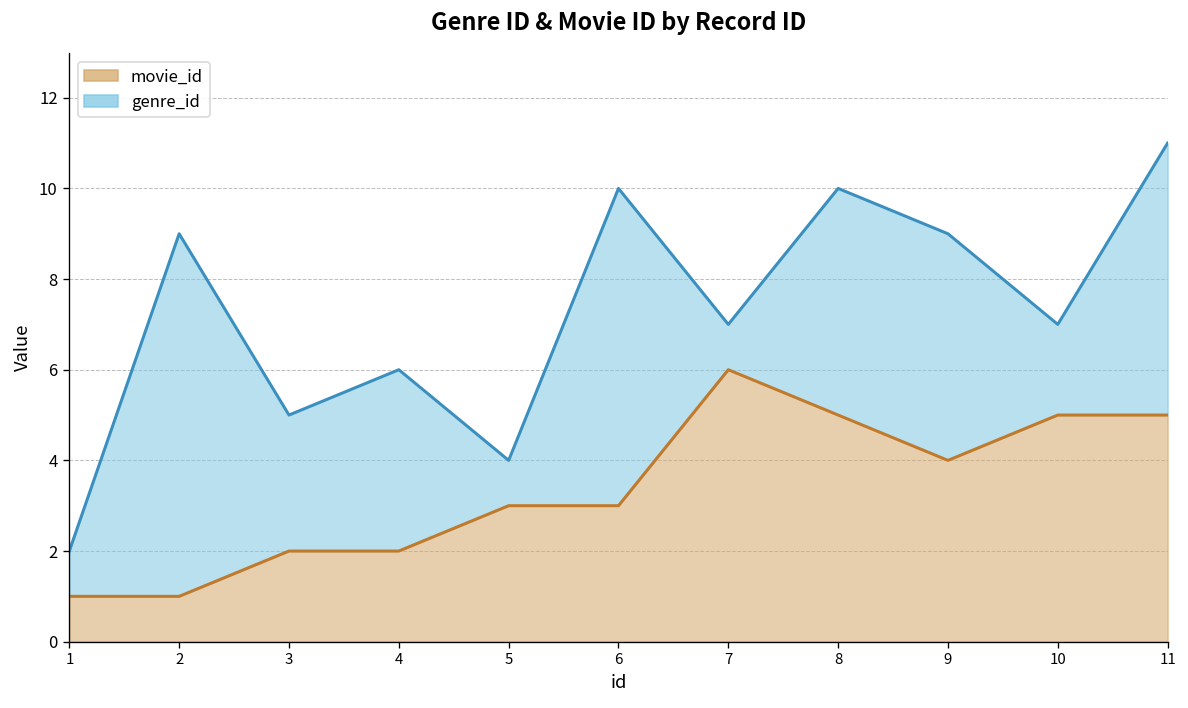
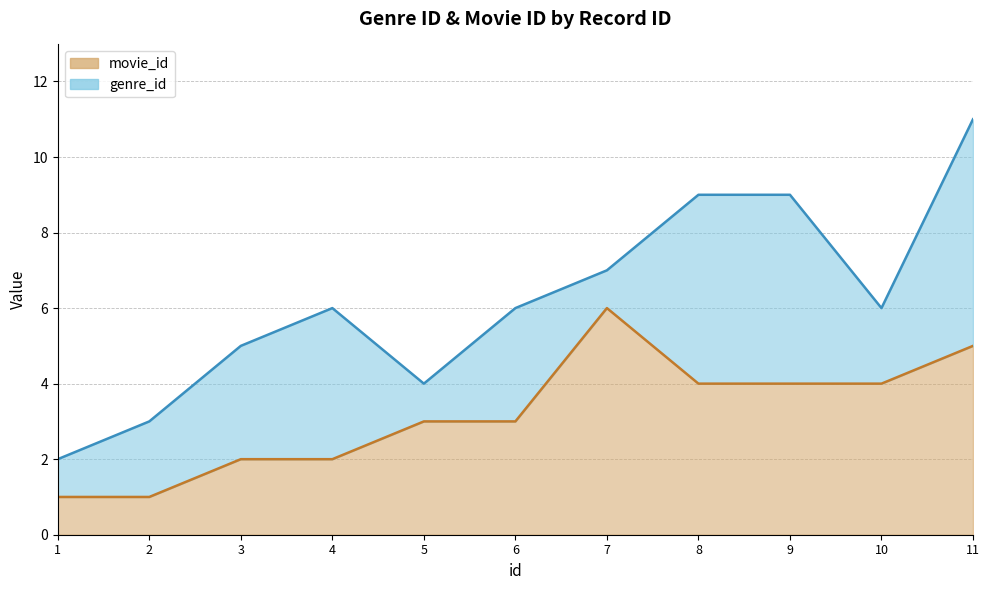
  {
    "movie_id": {
      "1": 1,
      "2": 1,
      "3": 2,
      "4": 2,
      "5": 3,
      "6": 3,
      "7": 6,
-     "8": 5,
+     "8": 4,
      "9": 4,
-     "10": 5,
+     "10": 4,
      "11": 5
    },
    "genre_id": {
      "1": 2,
-     "2": 8,
+     "2": 2,
      "3": 5,
      "4": 6,
      "5": 4,
-     "6": 7,
+     "6": 3,
      "7": 7,
      "9": 9,
      "11": 11
    }
  }
